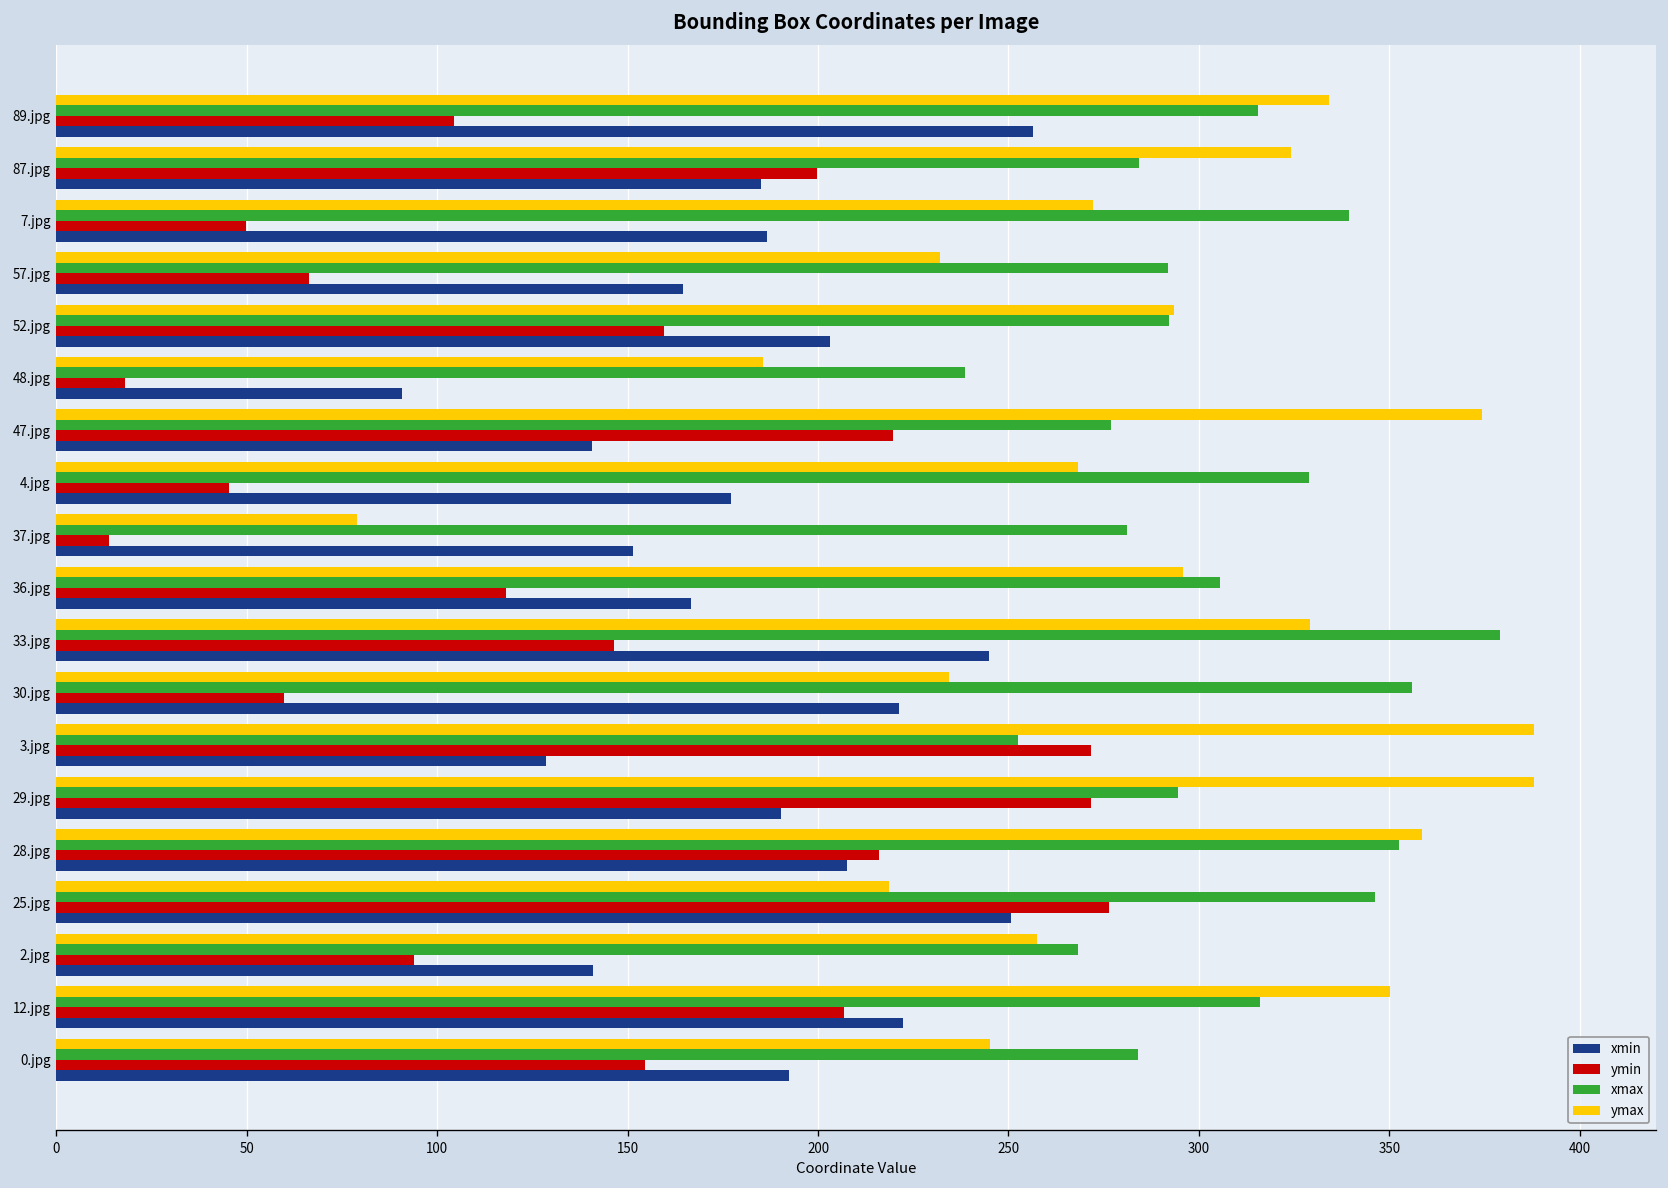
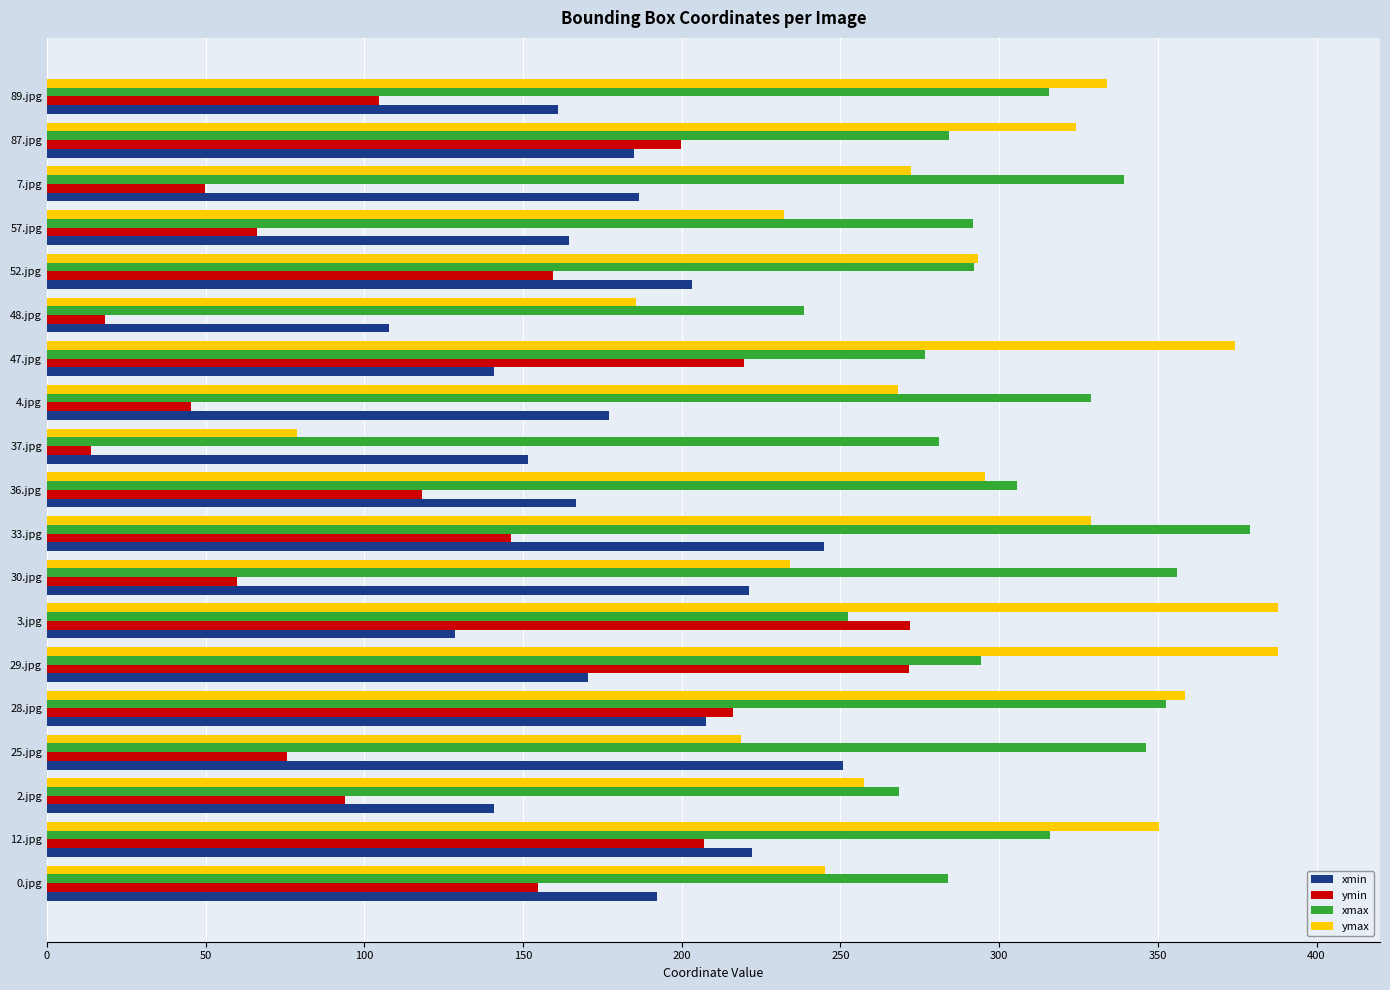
  {
    "xmin": {
-     "89.jpg": 256,
+     "89.jpg": 161,
      "87.jpg": 185,
      "7.jpg": 187,
      "57.jpg": 165,
      "52.jpg": 203,
-     "48.jpg": 91,
+     "48.jpg": 108,
      "47.jpg": 141,
      "4.jpg": 177,
      "37.jpg": 151,
      "36.jpg": 167,
      "33.jpg": 245,
      "30.jpg": 221,
      "3.jpg": 128,
-     "29.jpg": 190,
+     "29.jpg": 171,
      "28.jpg": 208,
      "25.jpg": 251,
      "2.jpg": 141,
      "12.jpg": 222,
      "0.jpg": 192
    },
    "ymin": {
      "89.jpg": 104,
      "87.jpg": 200,
      "7.jpg": 50,
      "57.jpg": 66,
      "52.jpg": 159,
      "48.jpg": 18,
      "47.jpg": 220,
      "4.jpg": 45,
      "37.jpg": 14,
      "36.jpg": 118,
      "33.jpg": 146,
      "30.jpg": 60,
      "3.jpg": 272,
      "29.jpg": 272,
      "28.jpg": 216,
-     "25.jpg": 276,
+     "25.jpg": 76,
      "2.jpg": 94,
      "12.jpg": 207,
      "0.jpg": 155
    },
    "xmax": {
      "89.jpg": 316,
      "87.jpg": 284,
      "7.jpg": 339,
      "57.jpg": 292,
      "52.jpg": 292,
      "48.jpg": 239,
      "47.jpg": 277,
      "4.jpg": 329,
      "37.jpg": 281,
      "36.jpg": 305,
      "33.jpg": 379,
      "30.jpg": 356,
      "3.jpg": 252,
      "29.jpg": 294,
      "28.jpg": 353,
      "25.jpg": 346,
      "2.jpg": 268,
      "12.jpg": 316,
      "0.jpg": 284
    },
    "ymax": {
      "89.jpg": 334,
      "87.jpg": 324,
      "7.jpg": 272,
      "57.jpg": 232,
      "52.jpg": 293,
      "48.jpg": 186,
      "47.jpg": 374,
      "4.jpg": 268,
      "37.jpg": 79,
      "36.jpg": 296,
      "33.jpg": 329,
      "30.jpg": 234,
      "3.jpg": 388,
      "29.jpg": 388,
      "28.jpg": 359,
      "25.jpg": 219,
      "2.jpg": 257,
      "12.jpg": 350,
      "0.jpg": 245
    }
  }
